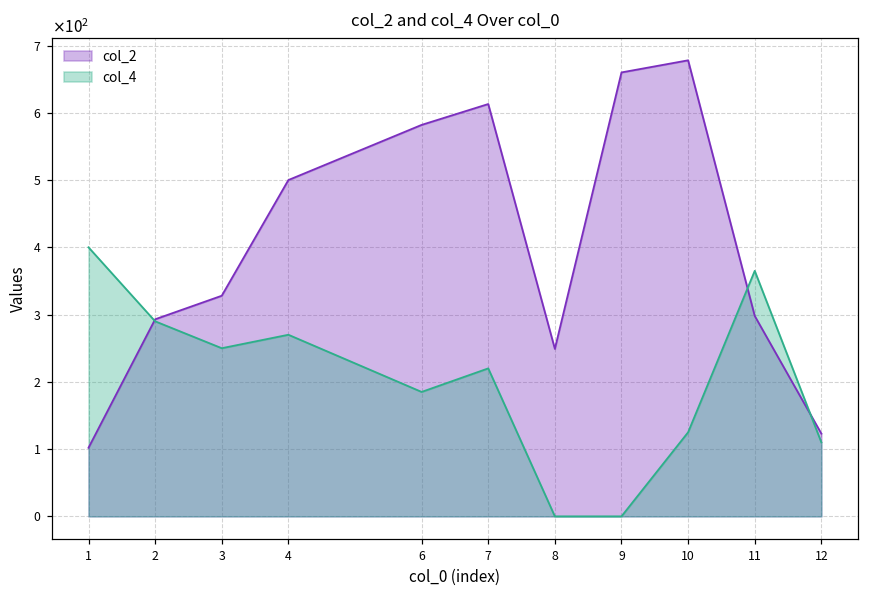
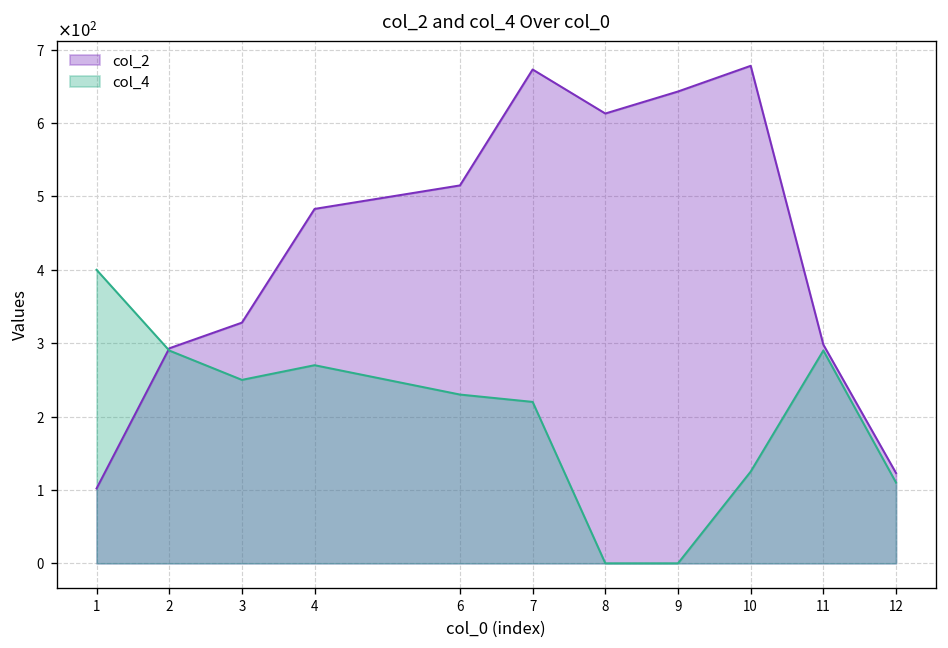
  {
    "col_2": {
      "1": 100,
      "3": 330,
-     "4": 500,
-     "6": 580,
-     "7": 610,
-     "8": 250,
-     "9": 660,
+     "4": 480,
+     "6": 520,
+     "7": 670,
+     "8": 610,
+     "9": 640,
      "10": 680,
      "11": 300,
      "12": 120
    },
    "col_4": {
      "1": 400,
      "3": 250,
      "4": 270,
-     "6": 190,
+     "6": 230,
      "7": 220,
      "8": 0,
      "9": 0,
      "10": 130,
-     "11": 370,
+     "11": 290,
      "12": 110
    }
  }
